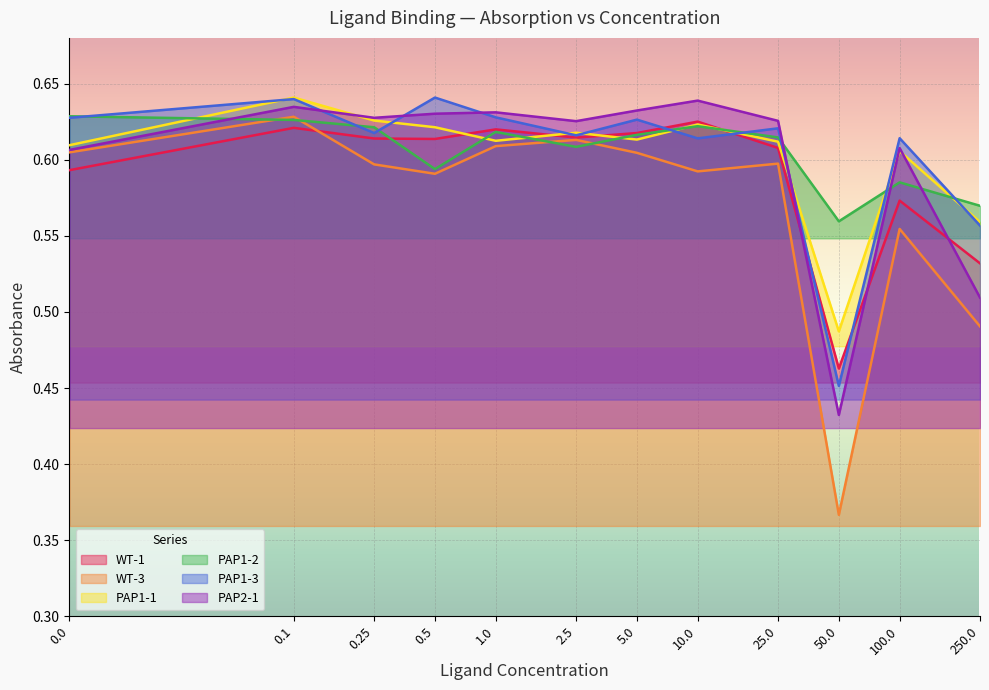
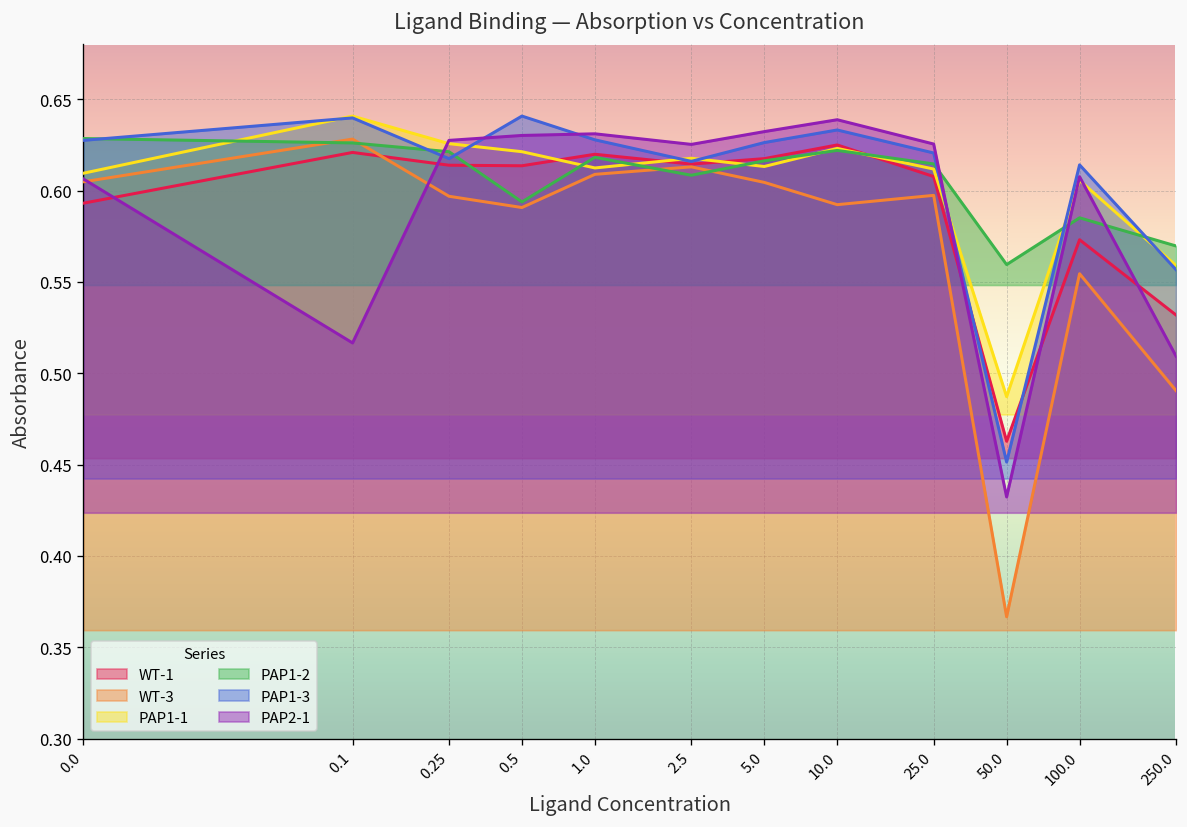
  {
    "WT-1": {
      "0.0": 0.593,
      "0.1": 0.621,
      "0.25": 0.614,
      "0.5": 0.614,
      "1.0": 0.620,
      "10.0": 0.625,
      "25.0": 0.608,
      "50.0": 0.463,
      "100.0": 0.573,
      "250.0": 0.532
    },
    "WT-3": {
      "0.1": 0.628,
      "0.25": 0.597,
      "0.5": 0.591,
      "1.0": 0.609,
      "5.0": 0.604,
      "10.0": 0.592,
      "25.0": 0.597,
      "50.0": 0.367,
      "100.0": 0.554,
      "250.0": 0.491
    },
    "PAP1-1": {
      "0.0": 0.609,
      "0.25": 0.626,
      "0.5": 0.621,
      "1.0": 0.612,
      "2.5": 0.618,
      "5.0": 0.613,
      "25.0": 0.612,
      "50.0": 0.487,
      "100.0": 0.606,
      "250.0": 0.559
    },
    "PAP1-2": {
      "0.1": 0.626,
      "0.25": 0.621,
      "0.5": 0.594,
      "1.0": 0.618,
      "2.5": 0.608,
      "25.0": 0.615,
      "50.0": 0.559,
      "100.0": 0.585,
      "250.0": 0.570
    },
    "PAP1-3": {
      "0.25": 0.618,
      "0.5": 0.641,
      "1.0": 0.628,
      "5.0": 0.626,
-     "10.0": 0.614,
+     "10.0": 0.633,
      "25.0": 0.621,
      "50.0": 0.451,
      "100.0": 0.614,
      "250.0": 0.557
    },
    "PAP2-1": {
-     "0.1": 0.635,
+     "0.1": 0.517,
      "0.25": 0.627,
      "0.5": 0.630,
      "1.0": 0.631,
      "2.5": 0.625,
      "5.0": 0.632,
      "10.0": 0.639,
      "25.0": 0.626,
      "50.0": 0.432,
      "100.0": 0.608,
      "250.0": 0.509
    }
  }
